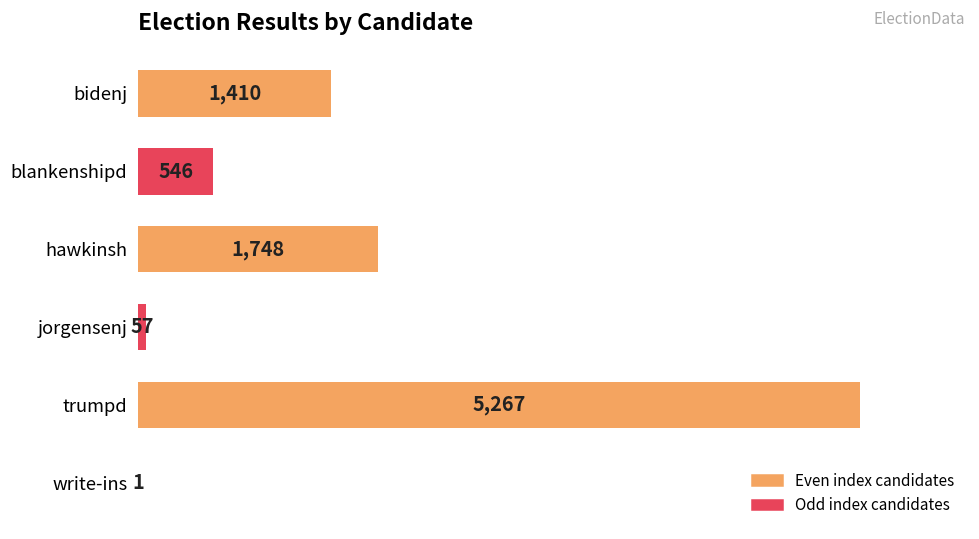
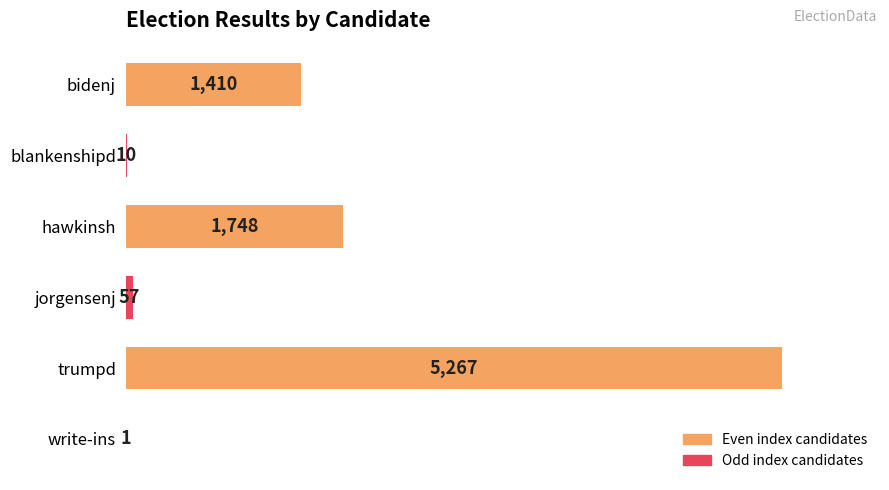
  {
    "bidenj": "1,410",
-   "blankenshipd": "546",
+   "blankenshipd": "10",
    "hawkinsh": "1,748",
    "jorgensenj": "57",
    "trumpd": "5,267",
    "write-ins": "1"
  }
